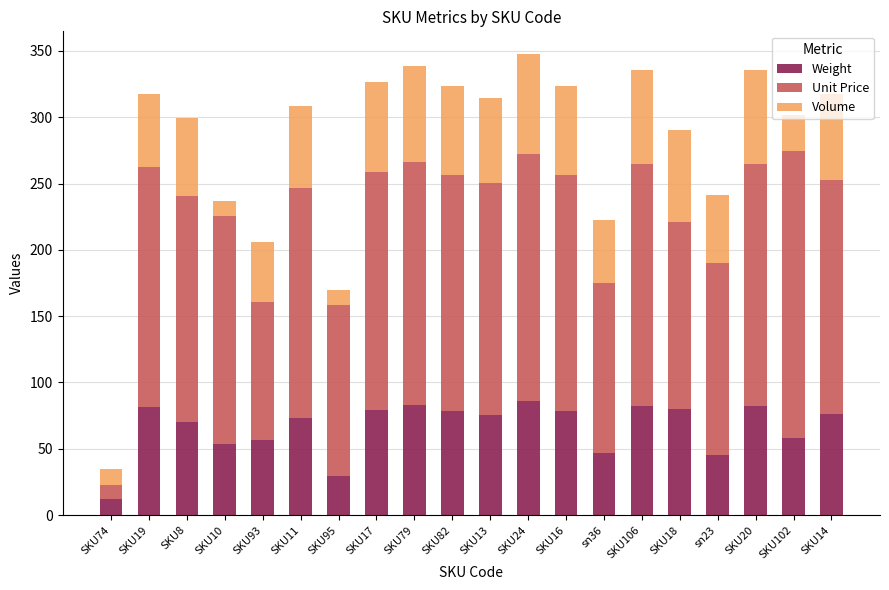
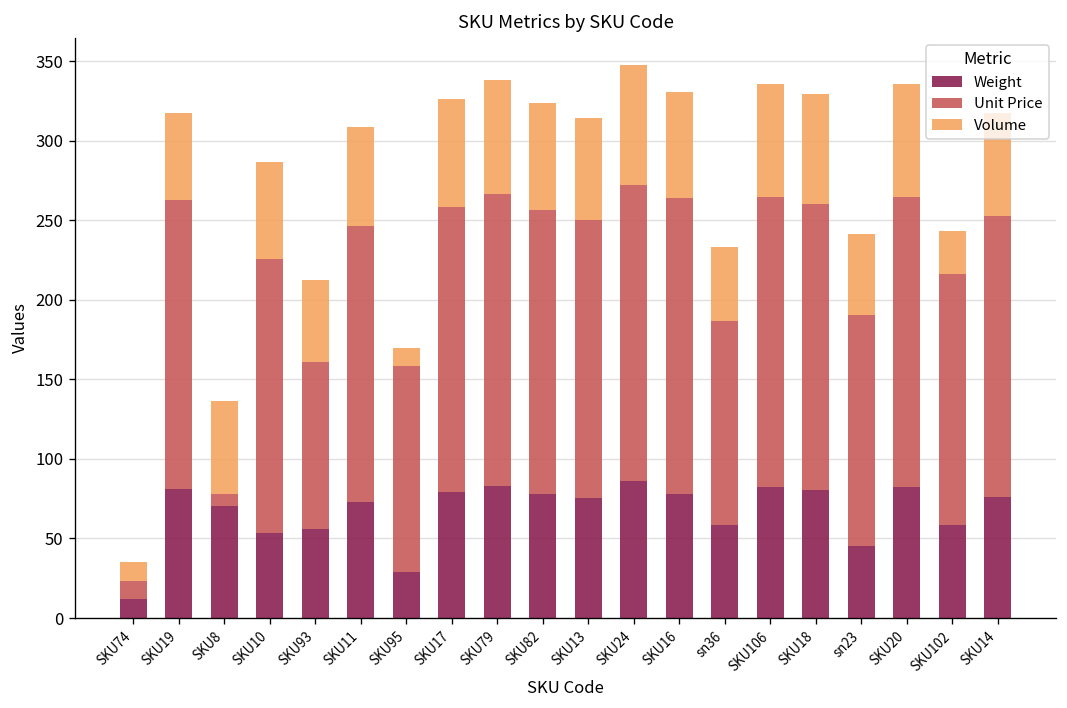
  {
    "Weight": {
      "SKU74": 12,
      "SKU19": 81,
      "SKU8": 70,
      "SKU10": 54,
      "SKU93": 56,
      "SKU11": 73,
      "SKU95": 29,
      "SKU17": 79,
      "SKU79": 83,
      "SKU82": 78,
      "SKU13": 75,
      "SKU24": 86,
      "SKU16": 78,
-     "sn36": 47,
+     "sn36": 58,
      "SKU106": 82,
      "SKU18": 80,
      "sn23": 45,
      "SKU20": 82,
      "SKU102": 58,
      "SKU14": 76
    },
    "Unit Price": {
      "SKU74": 11,
      "SKU19": 181,
-     "SKU8": 170,
+     "SKU8": 7,
      "SKU10": 172,
      "SKU93": 104,
      "SKU11": 173,
      "SKU95": 129,
      "SKU17": 179,
      "SKU79": 183,
      "SKU82": 178,
      "SKU13": 175,
      "SKU24": 186,
-     "SKU16": 178,
+     "SKU16": 186,
      "sn36": 128,
      "SKU106": 182,
-     "SKU18": 141,
+     "SKU18": 180,
      "sn23": 145,
      "SKU20": 182,
-     "SKU102": 216,
+     "SKU102": 158,
      "SKU14": 176
    },
    "Volume": {
      "SKU74": 12,
      "SKU19": 55,
      "SKU8": 59,
-     "SKU10": 11,
-     "SKU93": 45,
+     "SKU10": 61,
+     "SKU93": 52,
      "SKU11": 62,
      "SKU95": 11,
      "SKU17": 68,
      "SKU79": 72,
      "SKU82": 67,
      "SKU13": 64,
      "SKU24": 75,
      "SKU16": 67,
      "sn36": 47,
      "SKU106": 71,
      "SKU18": 69,
      "sn23": 51,
      "SKU20": 71
    }
  }
